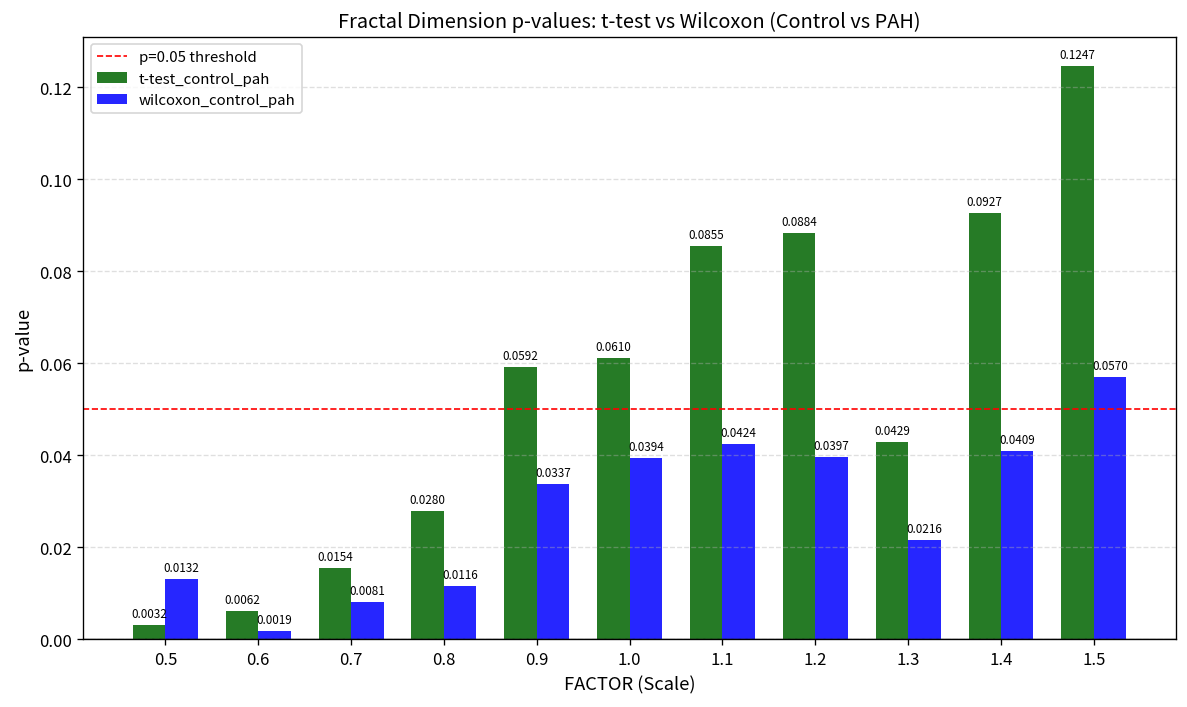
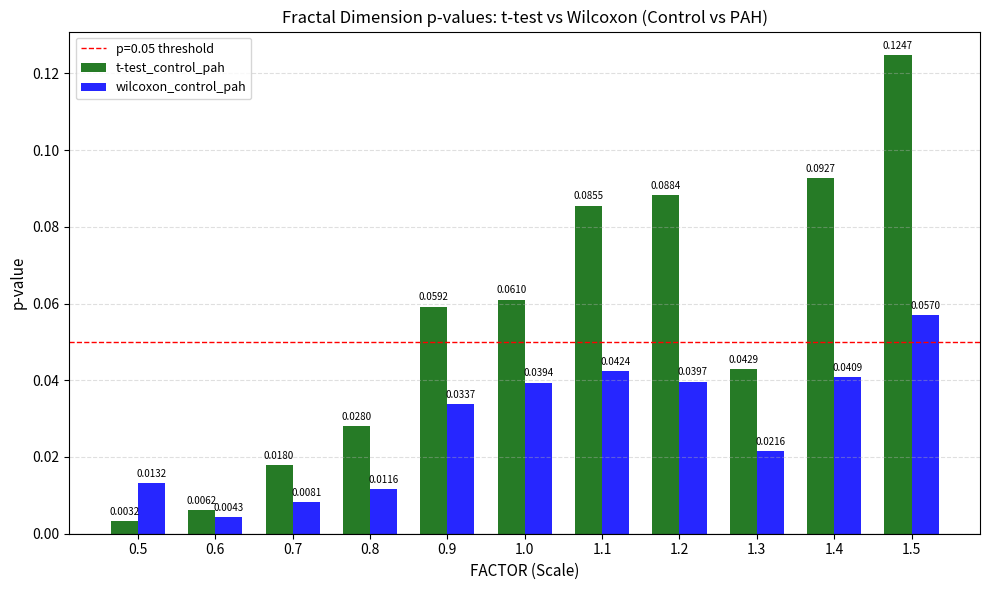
  {
    "t-test_control_pah": {
      "0.5": 0.0032,
      "0.6": 0.0062,
-     "0.7": 0.0154,
+     "0.7": 0.0180,
      "0.8": 0.0280,
      "0.9": 0.0592,
      "1.0": 0.0610,
      "1.1": 0.0855,
      "1.2": 0.0884,
      "1.3": 0.0429,
      "1.4": 0.0927,
      "1.5": 0.1247
    },
    "wilcoxon_control_pah": {
      "0.5": 0.0132,
-     "0.6": 0.0019,
+     "0.6": 0.0043,
      "0.7": 0.0081,
      "0.8": 0.0116,
      "0.9": 0.0337,
      "1.0": 0.0394,
      "1.1": 0.0424,
      "1.2": 0.0397,
      "1.3": 0.0216,
      "1.4": 0.0409,
      "1.5": 0.0570
    }
  }
